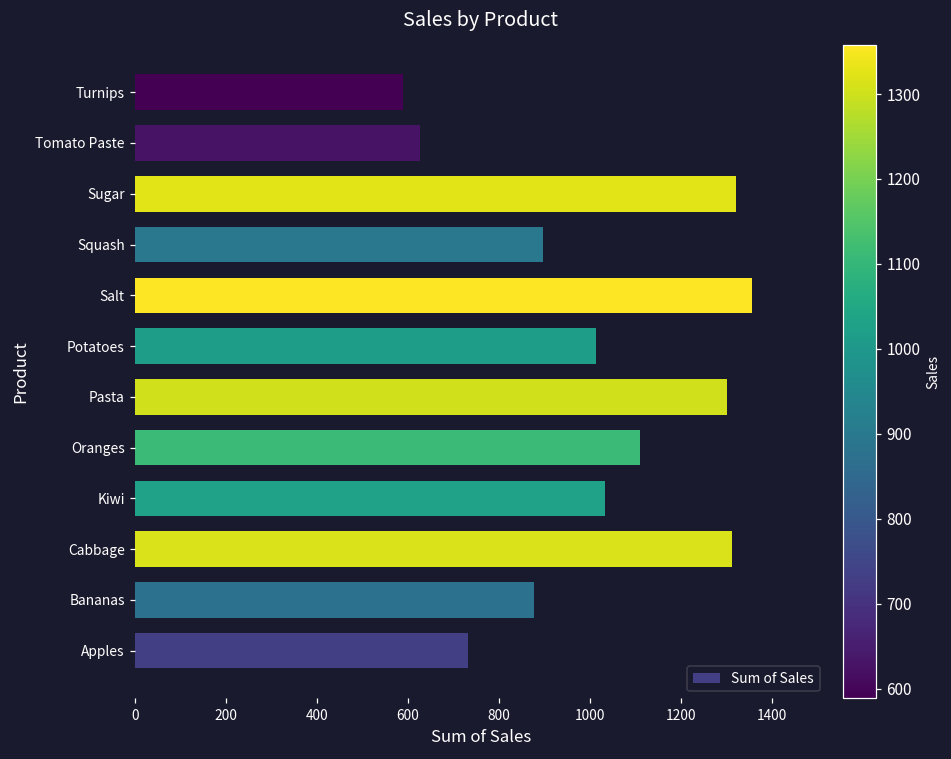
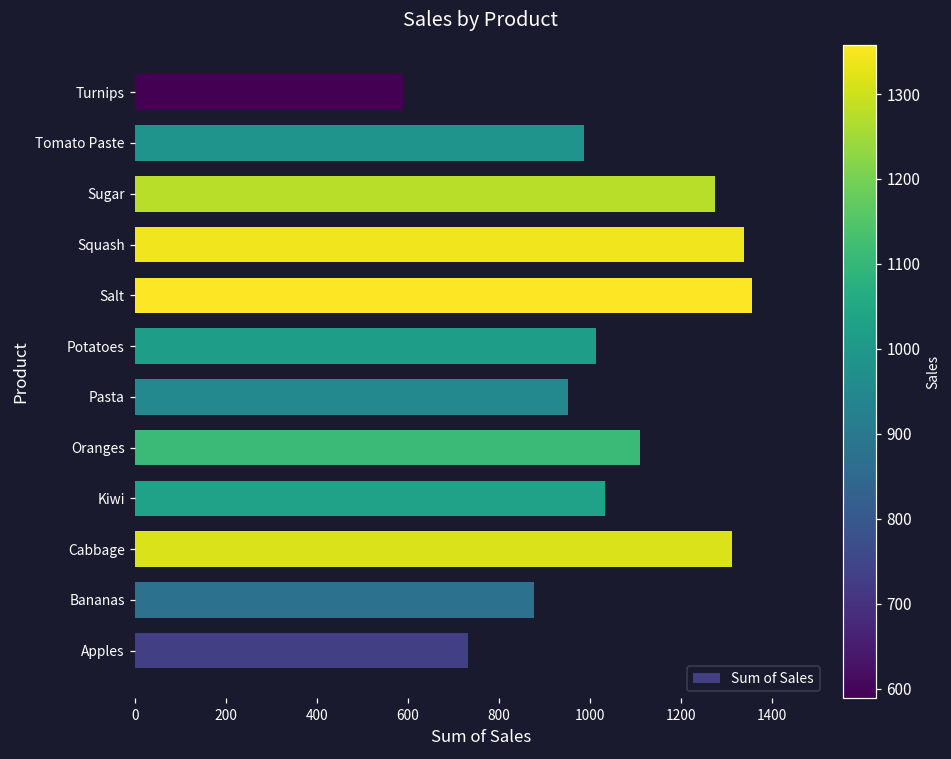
  {
    "Turnips": 590,
-   "Tomato Paste": 630,
-   "Sugar": 1320,
-   "Squash": 900,
+   "Tomato Paste": 990,
+   "Sugar": 1280,
+   "Squash": 1340,
    "Salt": 1360,
    "Potatoes": 1010,
-   "Pasta": 1300,
+   "Pasta": 950,
    "Oranges": 1110,
    "Kiwi": 1030,
    "Cabbage": 1310,
    "Bananas": 880,
    "Apples": 730
  }
